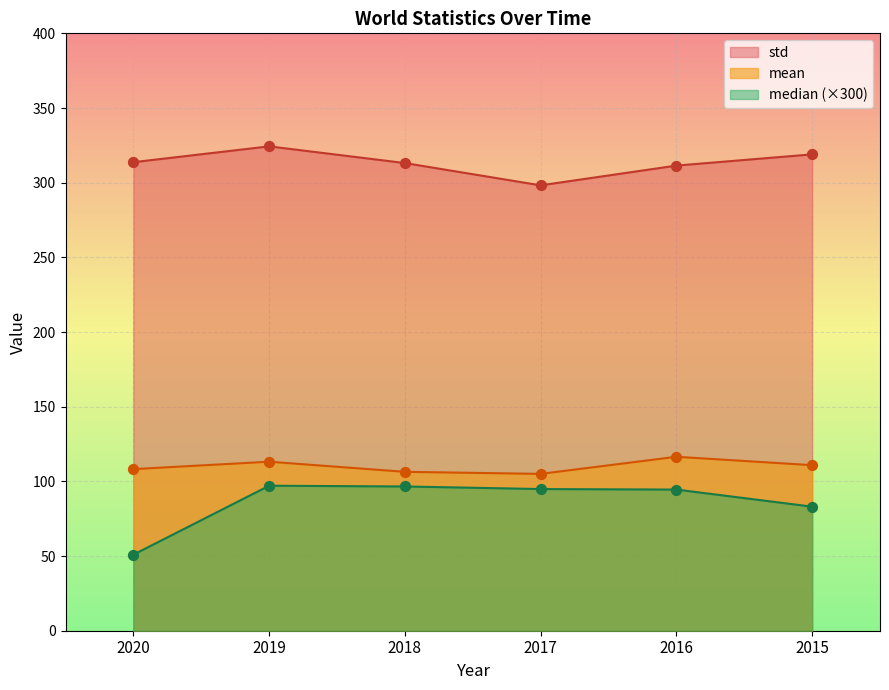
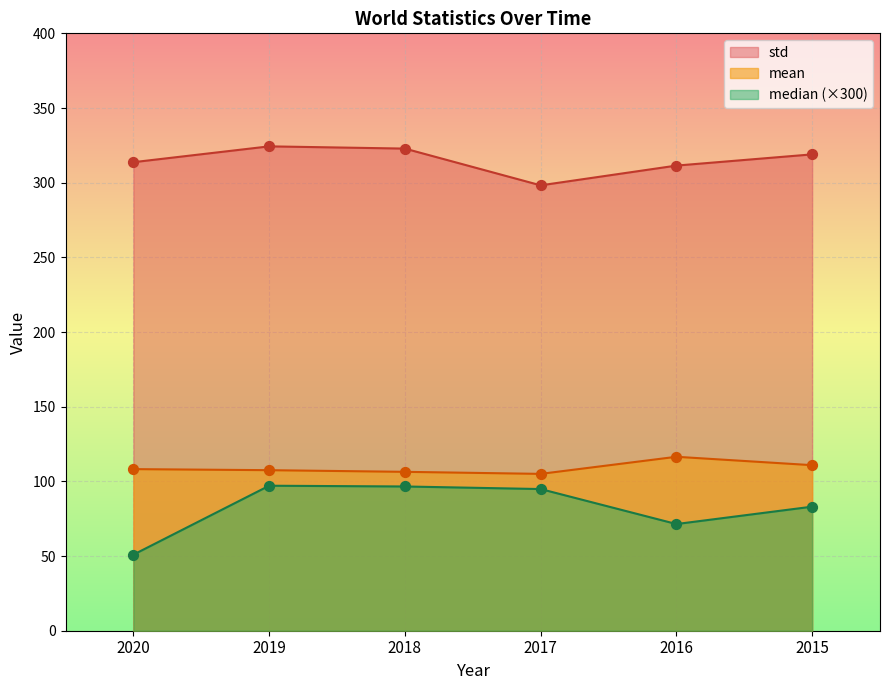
  {
    "std": {
      "2020": 314,
      "2019": 324,
-     "2018": 313,
+     "2018": 323,
      "2017": 298,
      "2016": 311,
      "2015": 319
    },
    "mean": {
      "2020": 108,
-     "2019": 113,
+     "2019": 107,
      "2018": 106,
      "2017": 105,
      "2016": 116,
      "2015": 111
    },
    "median (×300)": {
      "2020": 51,
      "2019": 97,
      "2018": 97,
      "2017": 95,
-     "2016": 95,
+     "2016": 71,
      "2015": 83
    }
  }
